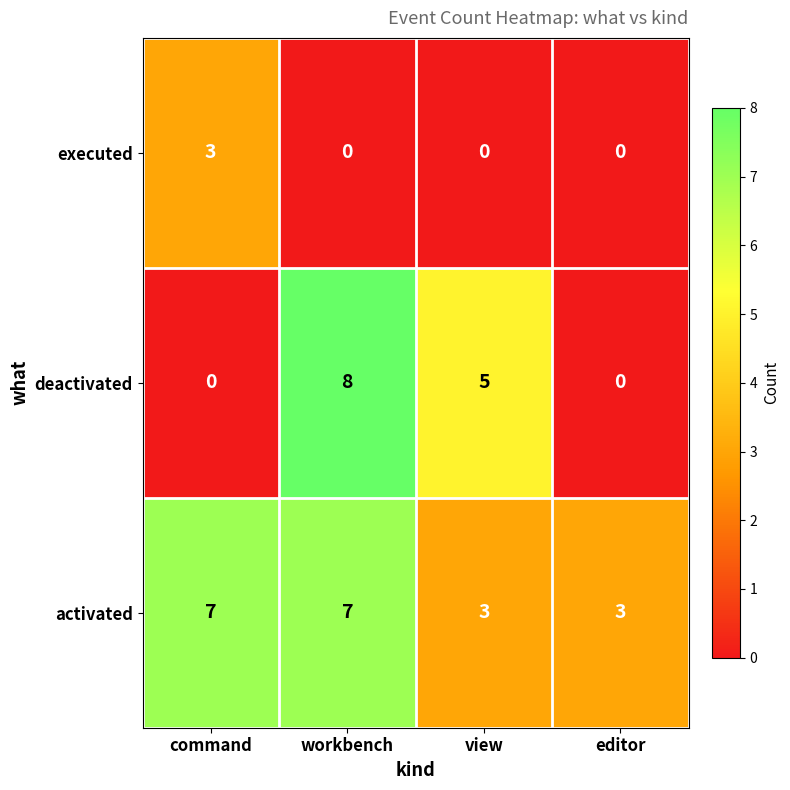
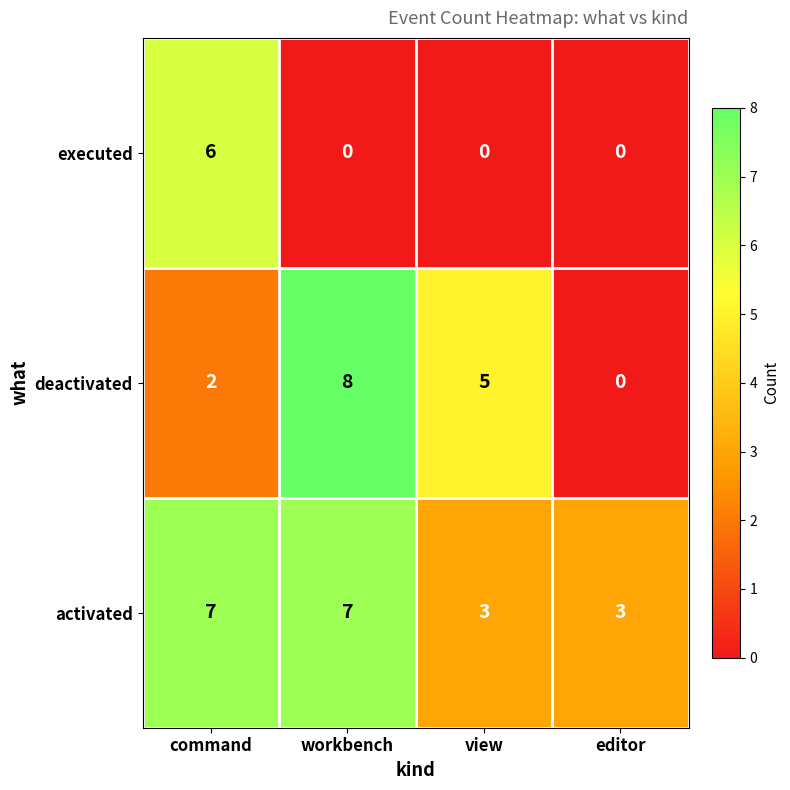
  {
    "executed": {
-     "command": 3,
+     "command": 6,
      "workbench": 0,
      "view": 0,
      "editor": 0
    },
    "deactivated": {
-     "command": 0,
+     "command": 2,
      "workbench": 8,
      "view": 5,
      "editor": 0
    },
    "activated": {
      "command": 7,
      "workbench": 7,
      "view": 3,
      "editor": 3
    }
  }
